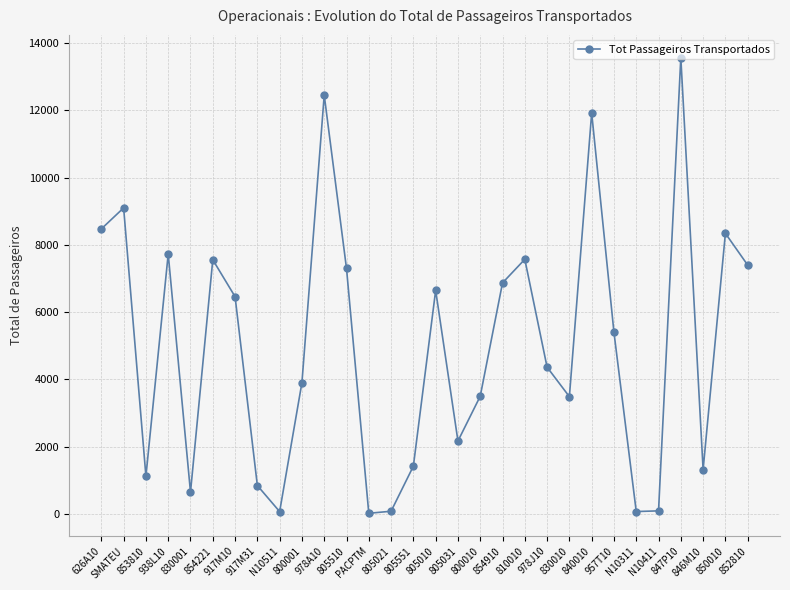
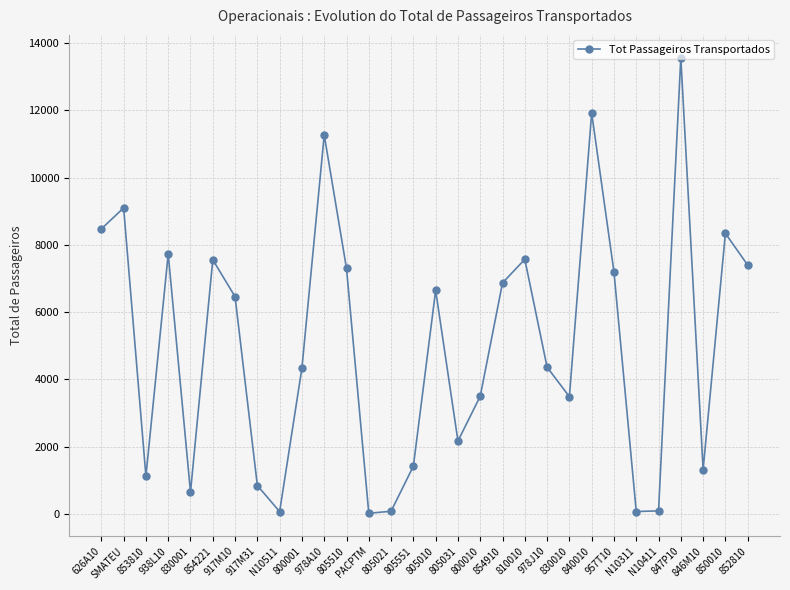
  {
    "626A10": 8500,
    "SMATEU": 9100,
    "853810": 1100,
    "938L10": 7700,
    "830001": 700,
    "854221": 7600,
    "917M10": 6500,
    "917M31": 800,
    "N10511": 100,
-   "800001": 3900,
-   "978A10": 12500,
+   "800001": 4300,
+   "978A10": 11300,
    "805510": 7300,
    "PACPTM": 0,
    "805021": 100,
    "805551": 1400,
    "805010": 6600,
    "805031": 2200,
    "800010": 3500,
    "854910": 6900,
    "810010": 7600,
    "978J10": 4400,
    "830010": 3500,
    "840010": 11900,
-   "957T10": 5400,
+   "957T10": 7200,
    "N10311": 100,
    "N10411": 100,
    "846M10": 1300,
    "850010": 8300,
    "852810": 7400
  }
